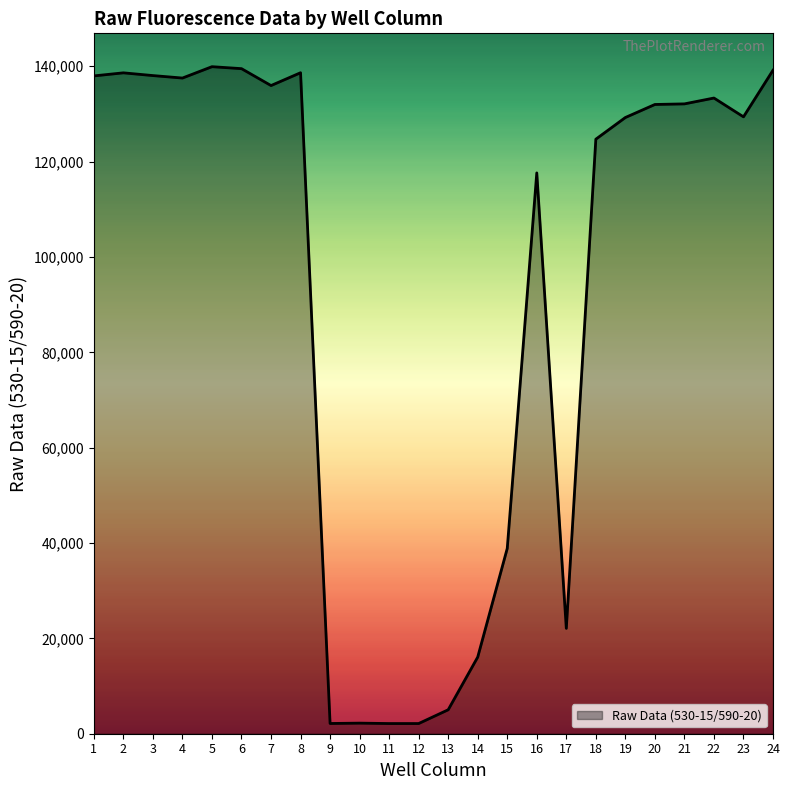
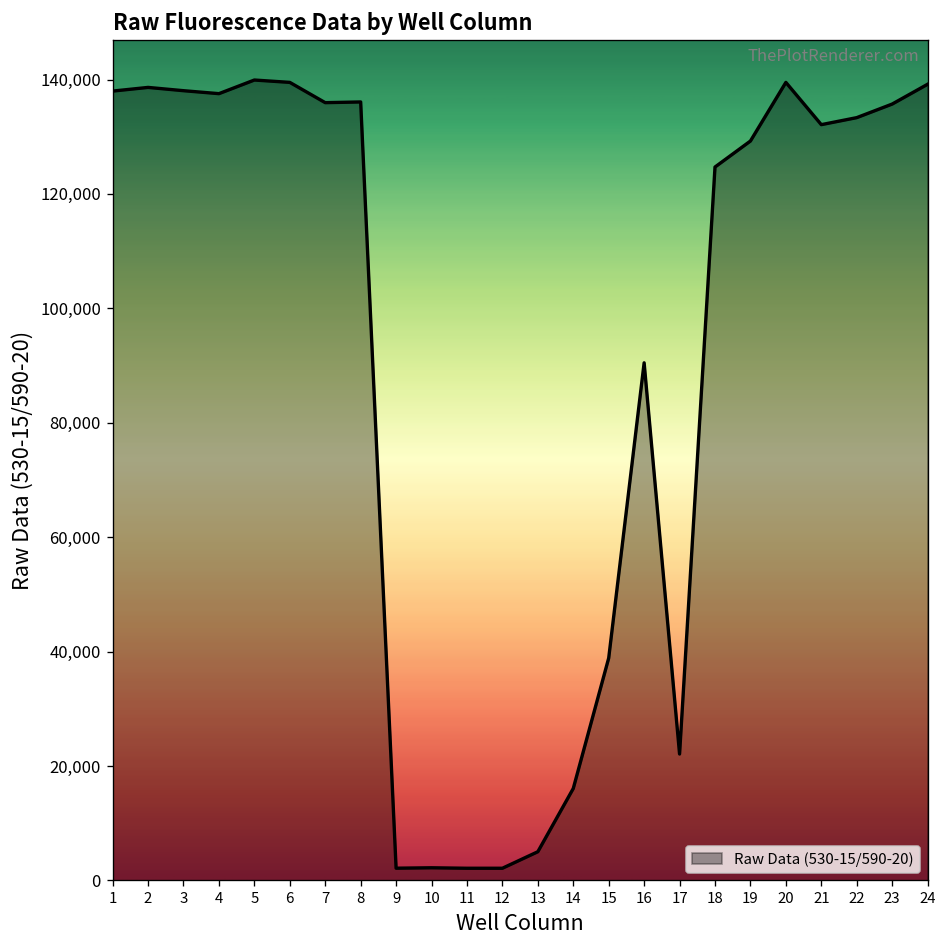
  {
    "1": "138,000",
    "2": "139,000",
    "3": "138,000",
    "4": "138,000",
    "5": "140,000",
    "6": "140,000",
    "7": "136,000",
-   "8": "139,000",
+   "8": "136,000",
    "9": "2,000",
    "10": "2,000",
    "11": "2,000",
    "12": "2,000",
    "13": "5,000",
    "14": "16,000",
    "15": "39,000",
-   "16": "118,000",
+   "16": "90,000",
    "17": "22,000",
    "18": "125,000",
    "19": "129,000",
-   "20": "132,000",
+   "20": "140,000",
    "21": "132,000",
    "22": "133,000",
-   "23": "129,000",
+   "23": "136,000",
    "24": "139,000"
  }
